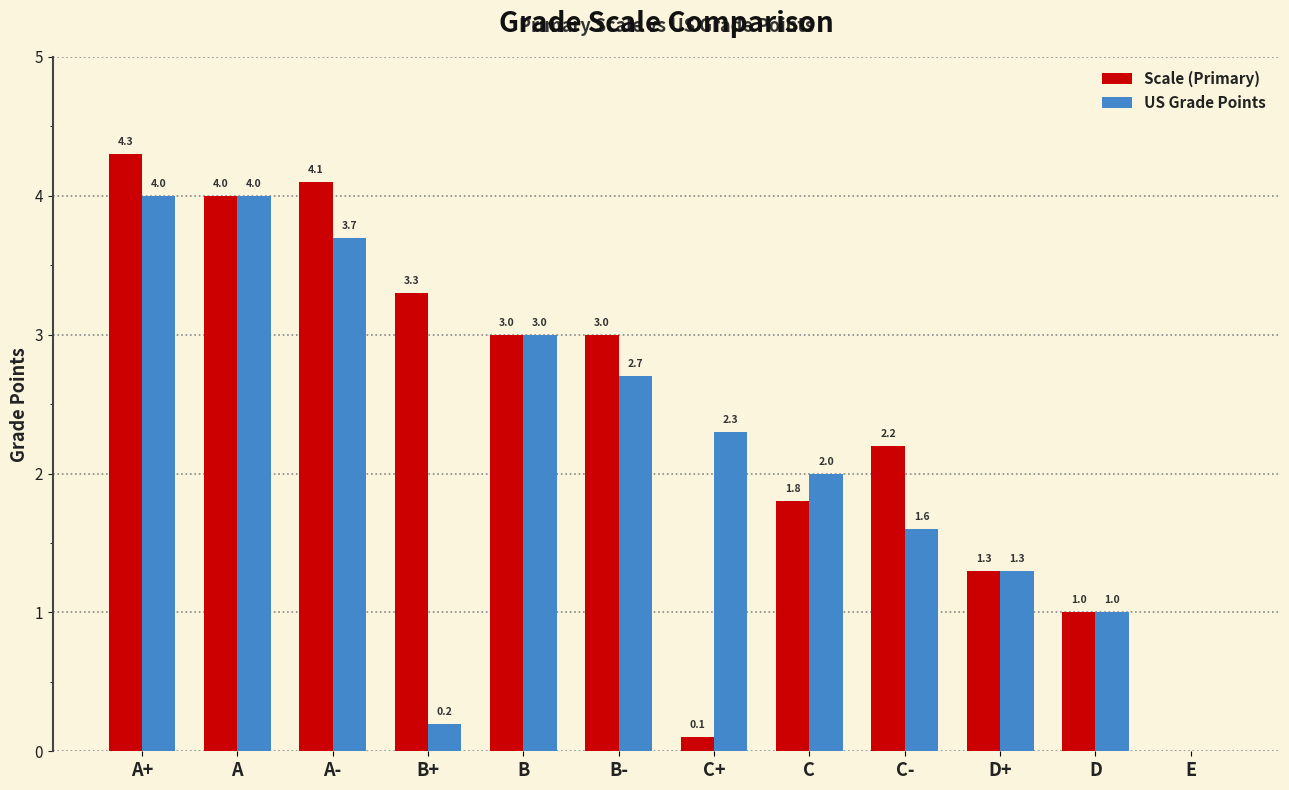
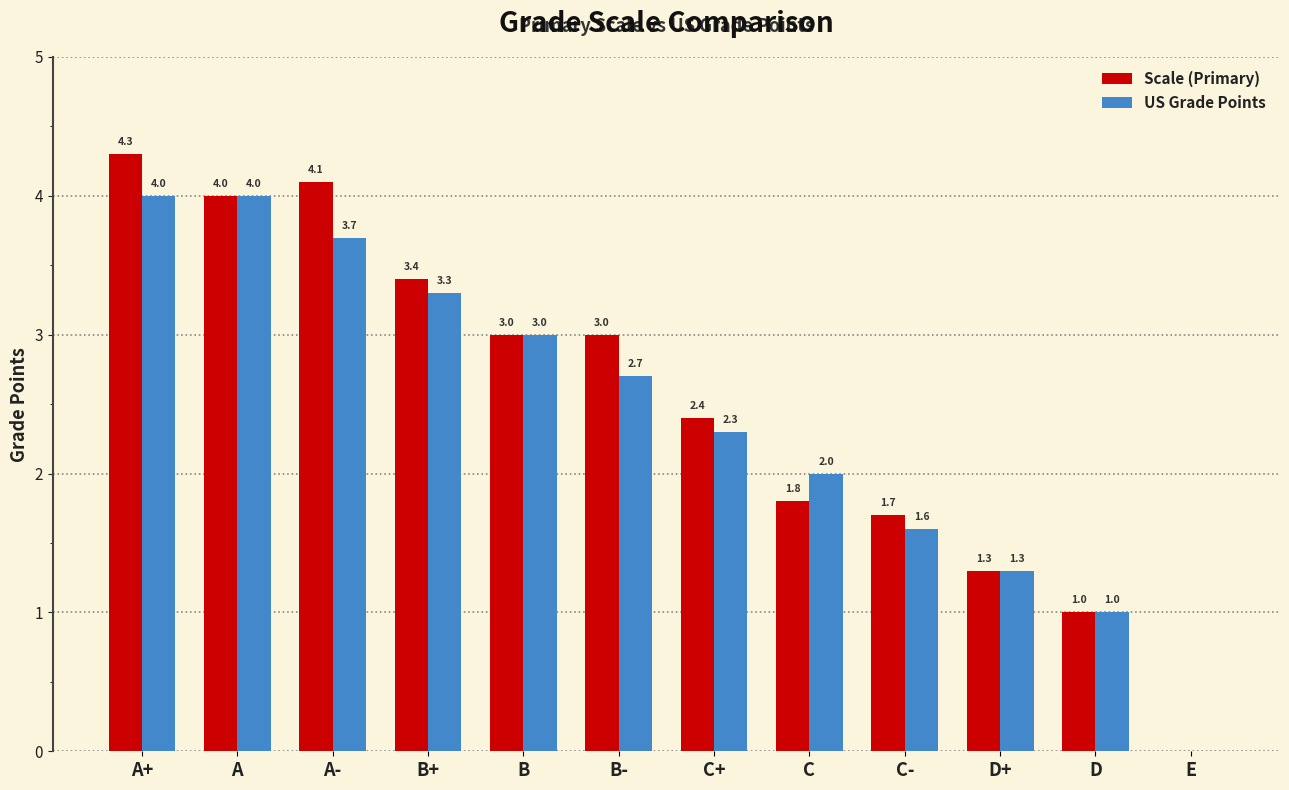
  {
    "Scale (Primary)": {
      "A+": 4.3,
      "A": 4.0,
      "A-": 4.1,
-     "B+": 3.3,
+     "B+": 3.4,
      "B": 3.0,
      "B-": 3.0,
-     "C+": 0.1,
+     "C+": 2.4,
      "C": 1.8,
-     "C-": 2.2,
+     "C-": 1.7,
      "D+": 1.3,
      "D": 1.0
    },
    "US Grade Points": {
      "A+": 4.0,
      "A": 4.0,
      "A-": 3.7,
-     "B+": 0.2,
+     "B+": 3.3,
      "B": 3.0,
      "B-": 2.7,
      "C+": 2.3,
      "C": 2.0,
      "C-": 1.6,
      "D+": 1.3,
      "D": 1.0
    }
  }
